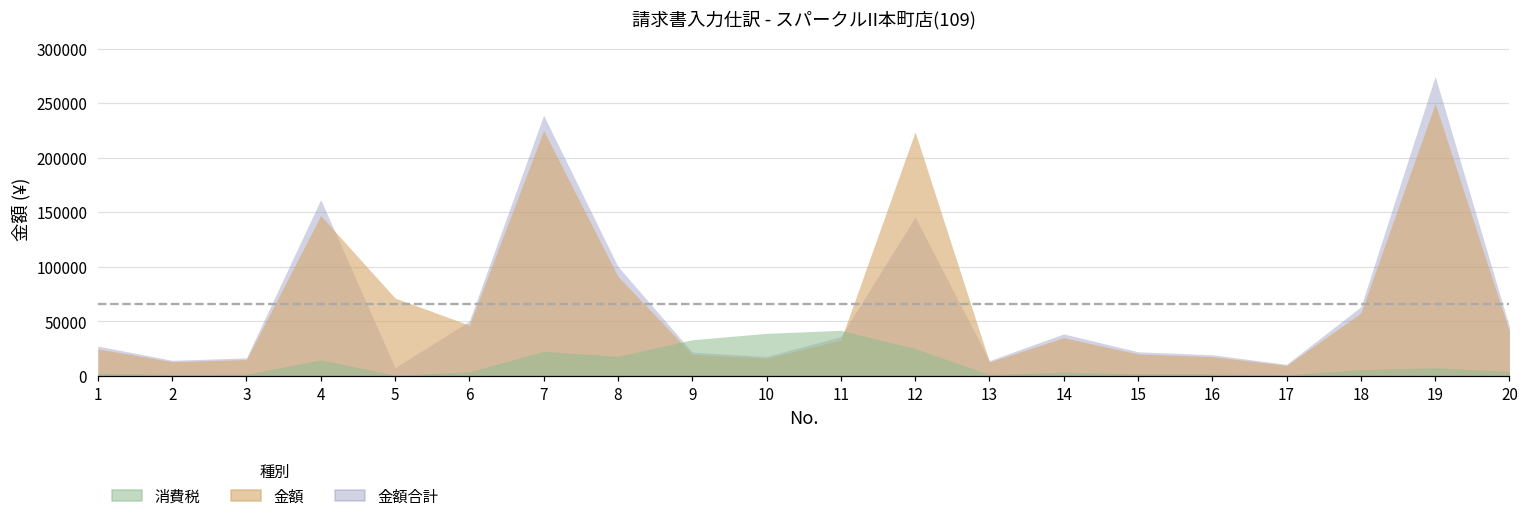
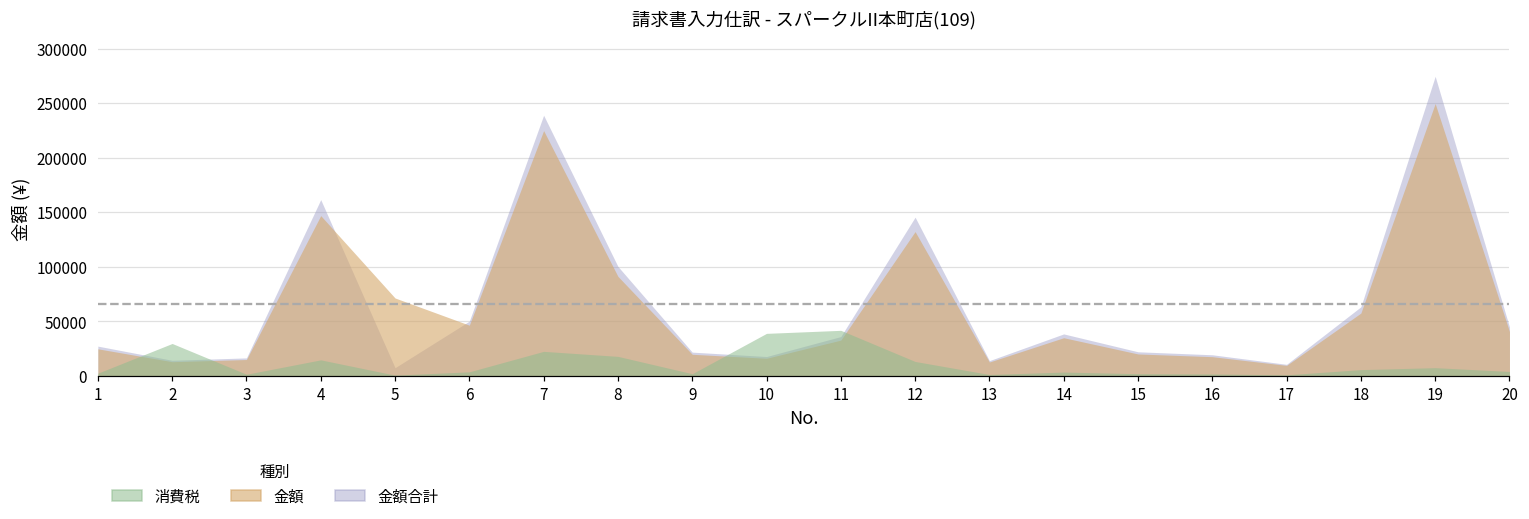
  {
    "金額合計": {
      "4": 160000,
      "5": 10000,
      "6": 50000,
      "7": 240000,
      "8": 100000,
      "11": 40000,
      "12": 150000,
      "14": 40000,
      "18": 60000,
      "19": 270000,
      "20": 40000
    },
    "金額": {
      "4": 150000,
      "5": 70000,
      "6": 50000,
      "7": 230000,
      "8": 90000,
      "11": 30000,
-     "12": 220000,
+     "12": 130000,
      "14": 40000,
      "18": 60000,
      "19": 250000,
      "20": 40000
    },
    "消費税": {
-     "2": 0,
+     "2": 30000,
      "4": 10000,
      "6": 0,
      "7": 20000,
      "8": 20000,
-     "9": 30000,
+     "9": 0,
      "10": 40000,
      "11": 40000,
-     "12": 20000,
+     "12": 10000,
      "14": 0,
      "18": 10000,
      "19": 10000,
      "20": 0
    }
  }
